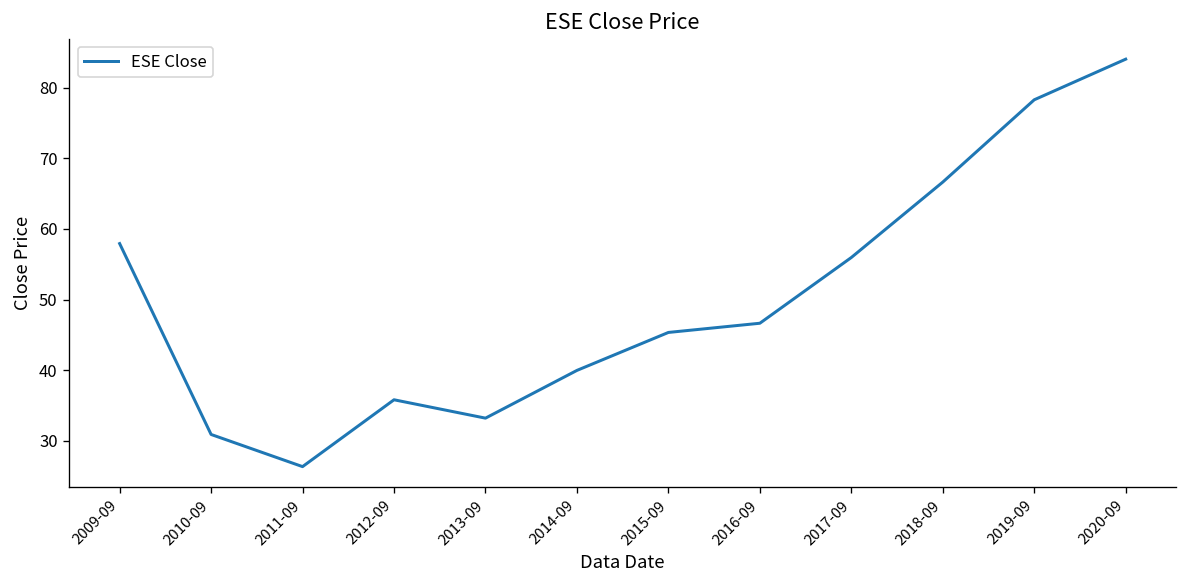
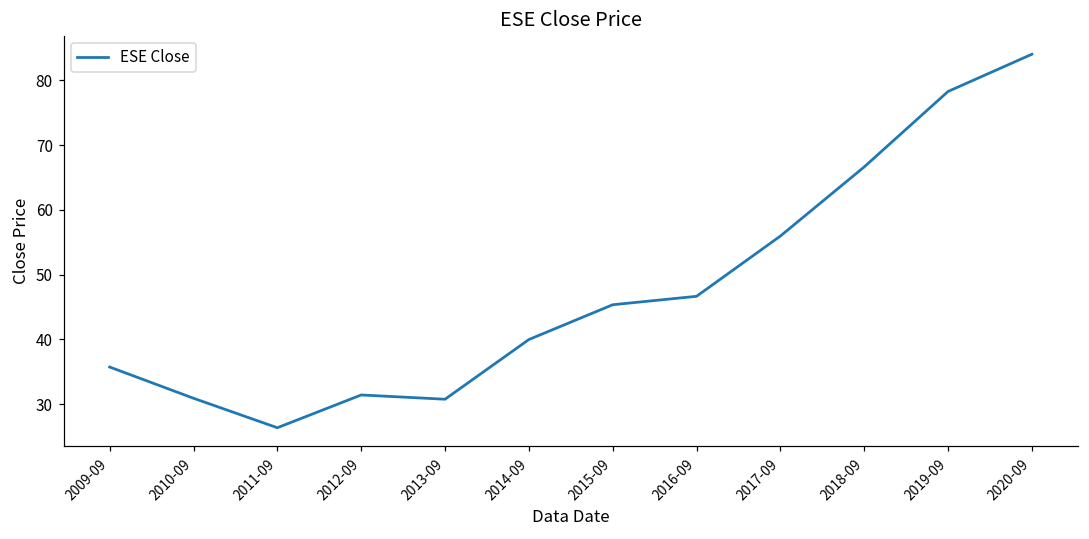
  {
-   "2009-09": 58,
+   "2009-09": 36,
    "2010-09": 31,
    "2011-09": 26,
-   "2012-09": 36,
-   "2013-09": 33,
+   "2012-09": 31,
+   "2013-09": 31,
    "2014-09": 40,
    "2015-09": 45,
    "2016-09": 47,
    "2017-09": 56,
    "2018-09": 67,
    "2019-09": 78,
    "2020-09": 84
  }
